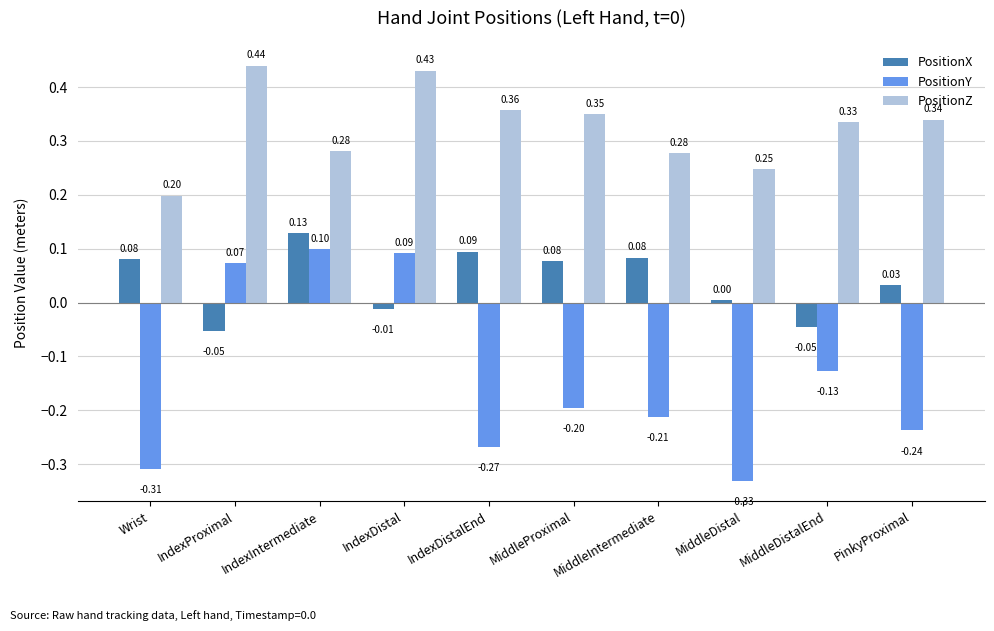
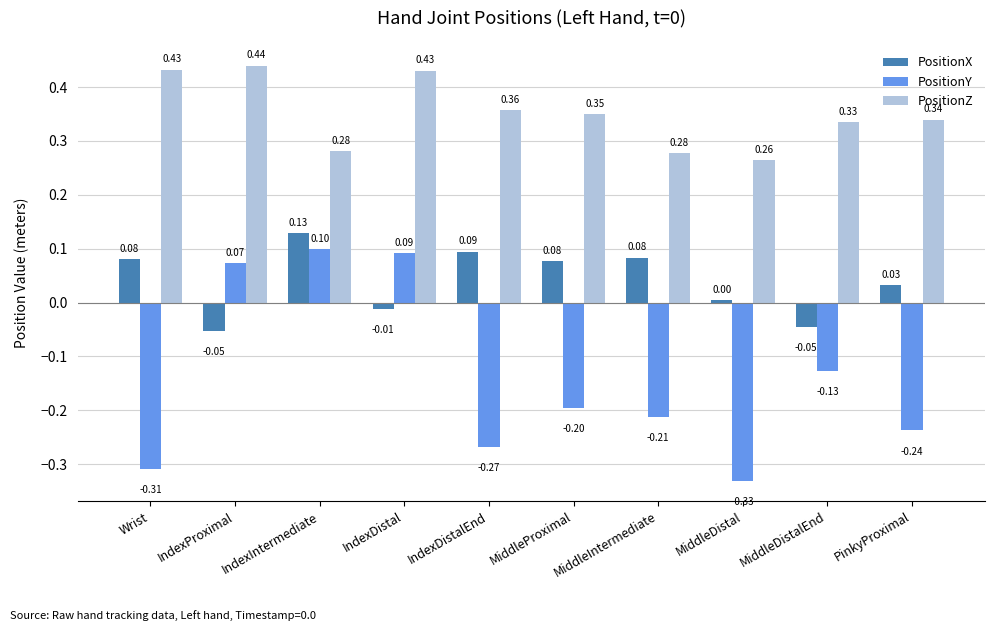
  {
    "PositionX": {
      "Wrist": 0.08,
      "IndexProximal": -0.05,
      "IndexIntermediate": 0.13,
      "IndexDistal": -0.01,
      "IndexDistalEnd": 0.09,
      "MiddleProximal": 0.08,
      "MiddleIntermediate": 0.08,
      "MiddleDistal": 0.00,
      "MiddleDistalEnd": -0.05,
      "PinkyProximal": 0.03
    },
    "PositionY": {
      "Wrist": -0.31,
      "IndexProximal": 0.07,
      "IndexIntermediate": 0.10,
      "IndexDistal": 0.09,
      "IndexDistalEnd": -0.27,
      "MiddleProximal": -0.20,
      "MiddleIntermediate": -0.21,
      "MiddleDistal": -0.33,
      "MiddleDistalEnd": -0.13,
      "PinkyProximal": -0.24
    },
    "PositionZ": {
-     "Wrist": 0.20,
+     "Wrist": 0.43,
      "IndexProximal": 0.44,
      "IndexIntermediate": 0.28,
      "IndexDistal": 0.43,
      "IndexDistalEnd": 0.36,
      "MiddleProximal": 0.35,
      "MiddleIntermediate": 0.28,
-     "MiddleDistal": 0.25,
+     "MiddleDistal": 0.26,
      "MiddleDistalEnd": 0.33,
      "PinkyProximal": 0.34
    }
  }
